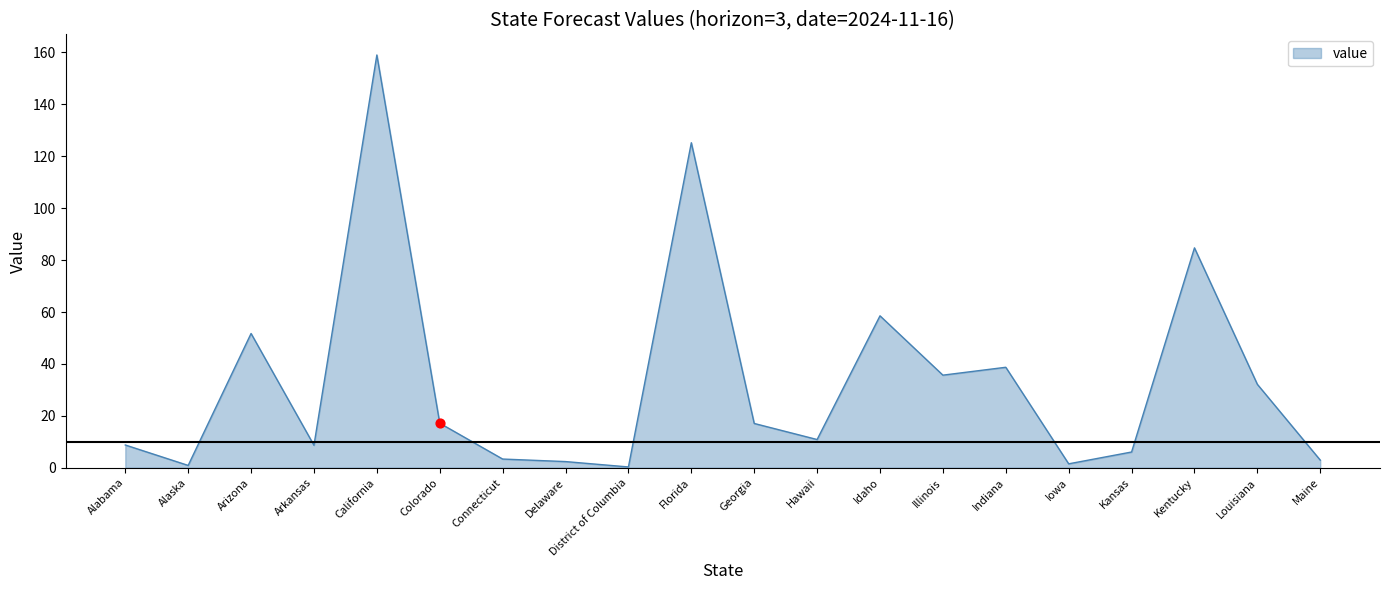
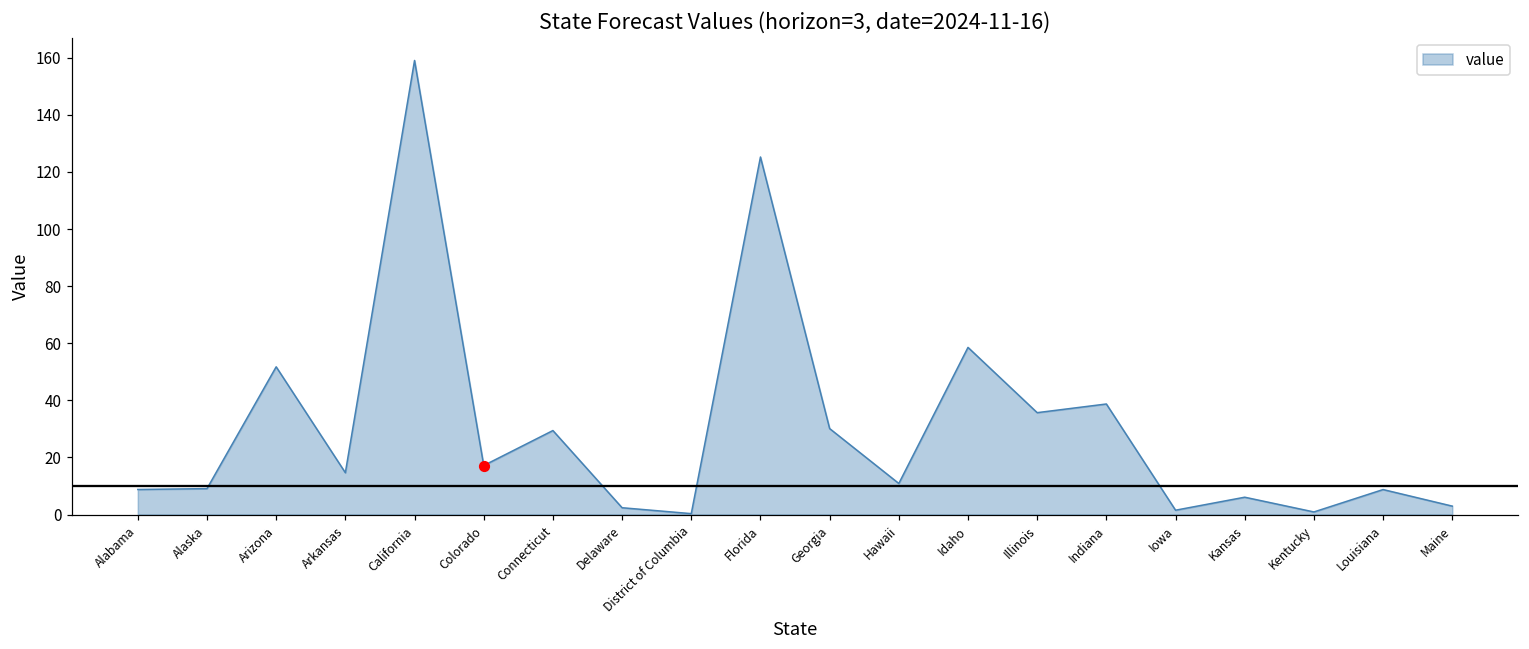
  {
    "value": {
      "Alabama": 9,
-     "Alaska": 1,
+     "Alaska": 9,
      "Arizona": 52,
-     "Arkansas": 9,
+     "Arkansas": 15,
      "California": 159,
-     "Connecticut": 3,
+     "Connecticut": 29,
      "Delaware": 2,
      "District of Columbia": 0,
      "Florida": 125,
-     "Georgia": 17,
+     "Georgia": 30,
      "Hawaii": 11,
      "Idaho": 59,
      "Illinois": 36,
      "Indiana": 39,
      "Iowa": 2,
      "Kansas": 6,
-     "Kentucky": 85,
-     "Louisiana": 32,
+     "Kentucky": 1,
+     "Louisiana": 9,
      "Maine": 3
    }
  }
